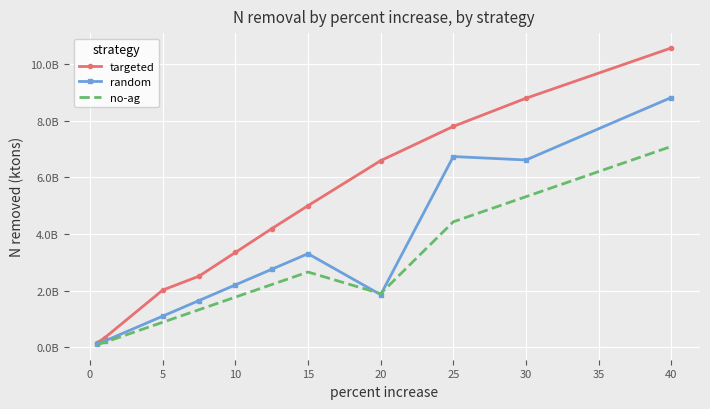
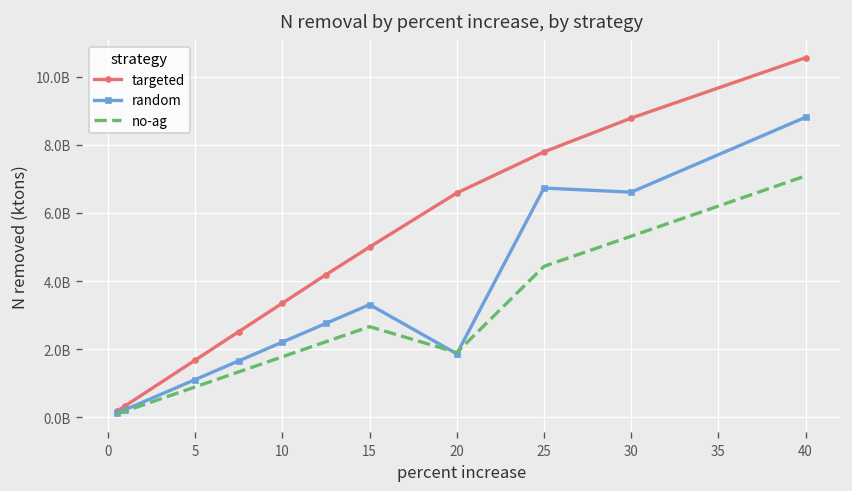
  {
    "targeted": {
-     "5": 2000000000,
+     "5": 1700000000,
      "10": 3300000000,
      "15": 5000000000,
      "20": 6600000000,
      "25": 7800000000,
      "30": 8800000000,
      "40": 10600000000
    },
    "random": {
      "5": 1100000000,
      "10": 2200000000,
      "15": 3300000000,
      "25": 6700000000,
      "30": 6600000000,
      "40": 8800000000
    },
    "no-ag": {
      "5": 900000000,
      "10": 1800000000,
      "15": 2700000000,
      "25": 4400000000,
      "30": 5300000000,
      "40": 7100000000
    }
  }
